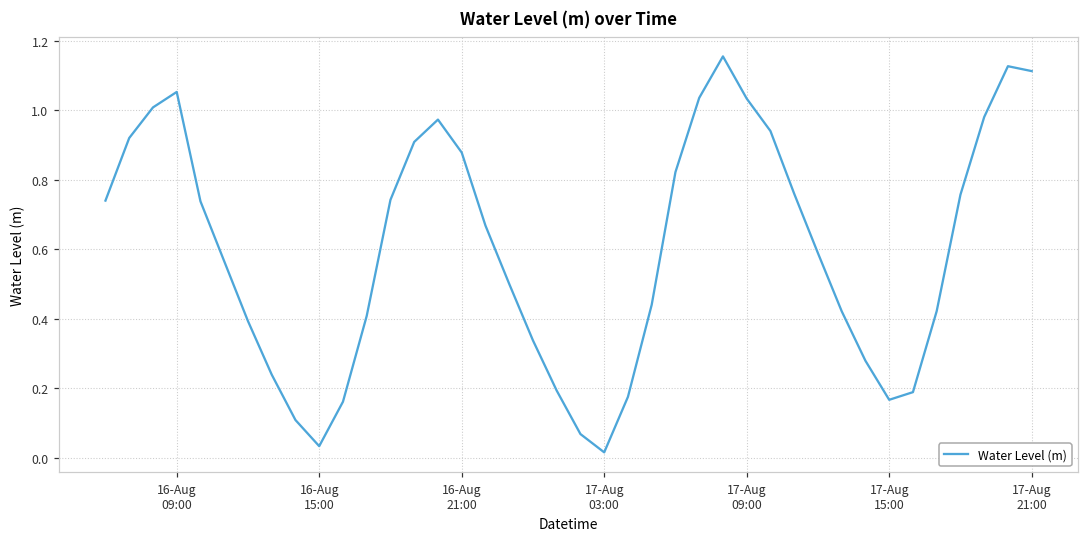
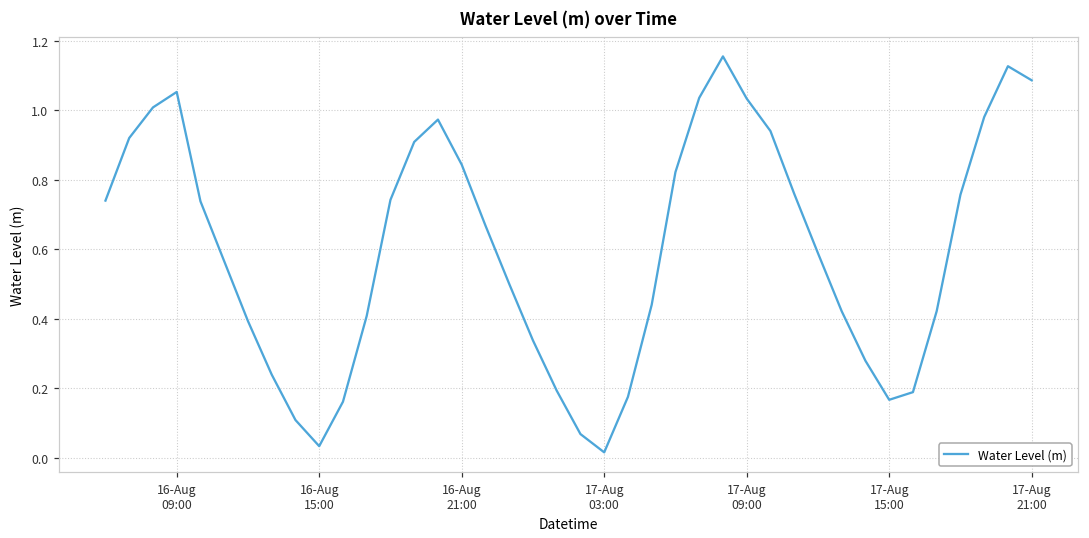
  {
    "16-Aug 09:00": 1.05,
    "16-Aug 15:00": 0.03,
-   "16-Aug 21:00": 0.88,
+   "16-Aug 21:00": 0.84,
    "17-Aug 03:00": 0.02,
    "17-Aug 09:00": 1.03,
    "17-Aug 15:00": 0.17,
-   "17-Aug 21:00": 1.11
+   "17-Aug 21:00": 1.09
  }
